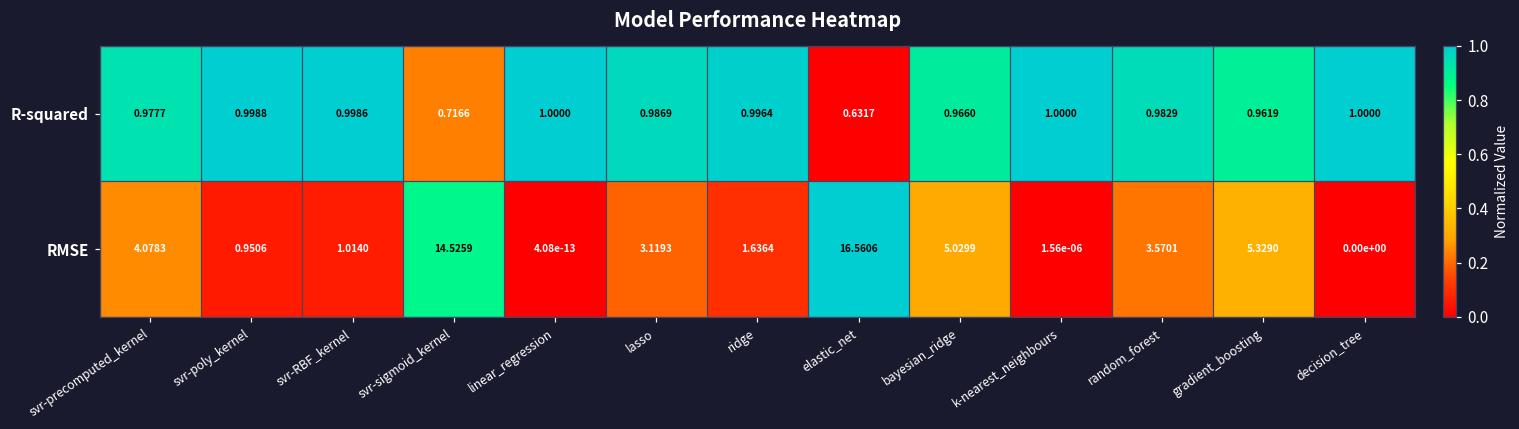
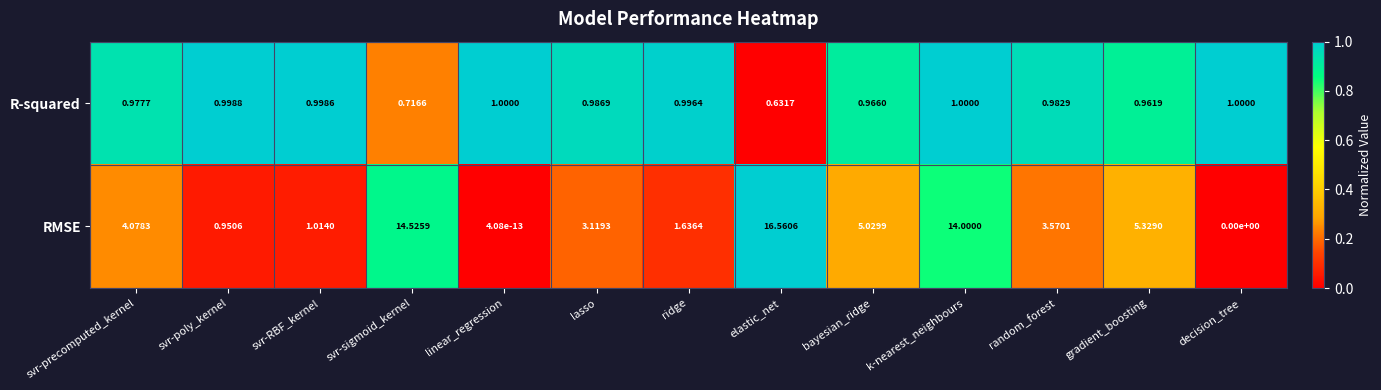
  {
    "R-squared": {
      "svr-precomputed_kernel": "0.9777",
      "svr-poly_kernel": "0.9988",
      "svr-RBF_kernel": "0.9986",
      "svr-sigmoid_kernel": "0.7166",
      "linear_regression": "1.0000",
      "lasso": "0.9869",
      "ridge": "0.9964",
      "elastic_net": "0.6317",
      "bayesian_ridge": "0.9660",
      "k-nearest_neighbours": "1.0000",
      "random_forest": "0.9829",
      "gradient_boosting": "0.9619",
      "decision_tree": "1.0000"
    },
    "RMSE": {
      "svr-precomputed_kernel": "4.0783",
      "svr-poly_kernel": "0.9506",
      "svr-RBF_kernel": "1.0140",
      "svr-sigmoid_kernel": "14.5259",
      "linear_regression": "4.08e-13",
      "lasso": "3.1193",
      "ridge": "1.6364",
      "elastic_net": "16.5606",
      "bayesian_ridge": "5.0299",
-     "k-nearest_neighbours": "1.56e-06",
+     "k-nearest_neighbours": "14.0000",
      "random_forest": "3.5701",
      "gradient_boosting": "5.3290",
      "decision_tree": "0.00e+00"
    }
  }
